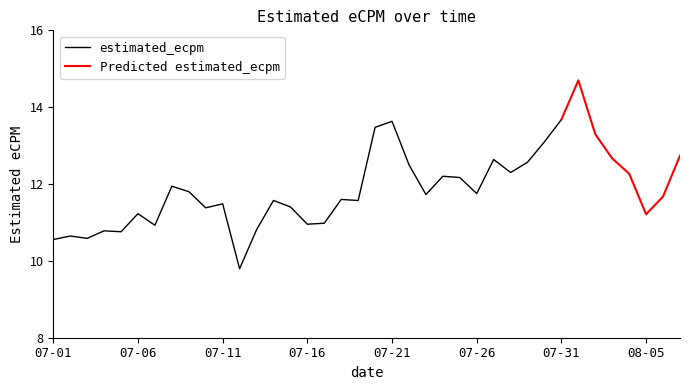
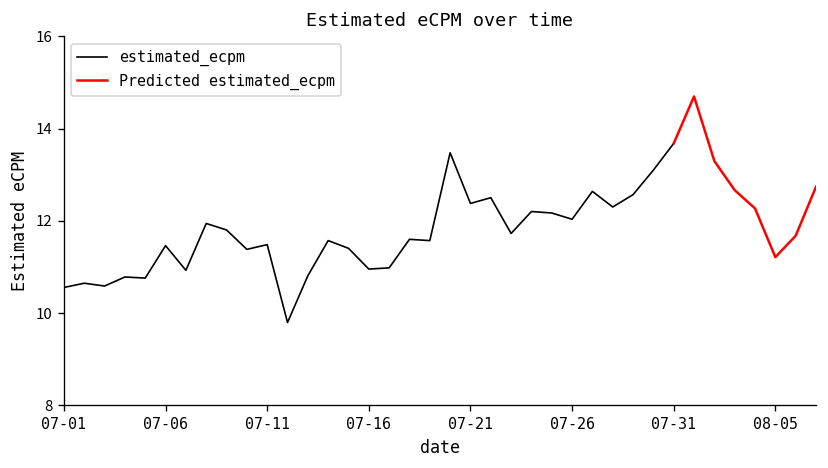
  {
    "estimated_ecpm": {
      "07-01": 10.6,
-     "07-06": 11.2,
+     "07-06": 11.5,
      "07-11": 11.5,
      "07-16": 11.0,
-     "07-21": 13.6,
-     "07-26": 11.8
+     "07-21": 12.4,
+     "07-26": 12.0
    },
    "Predicted estimated_ecpm": {
      "08-05": 11.2
    }
  }
